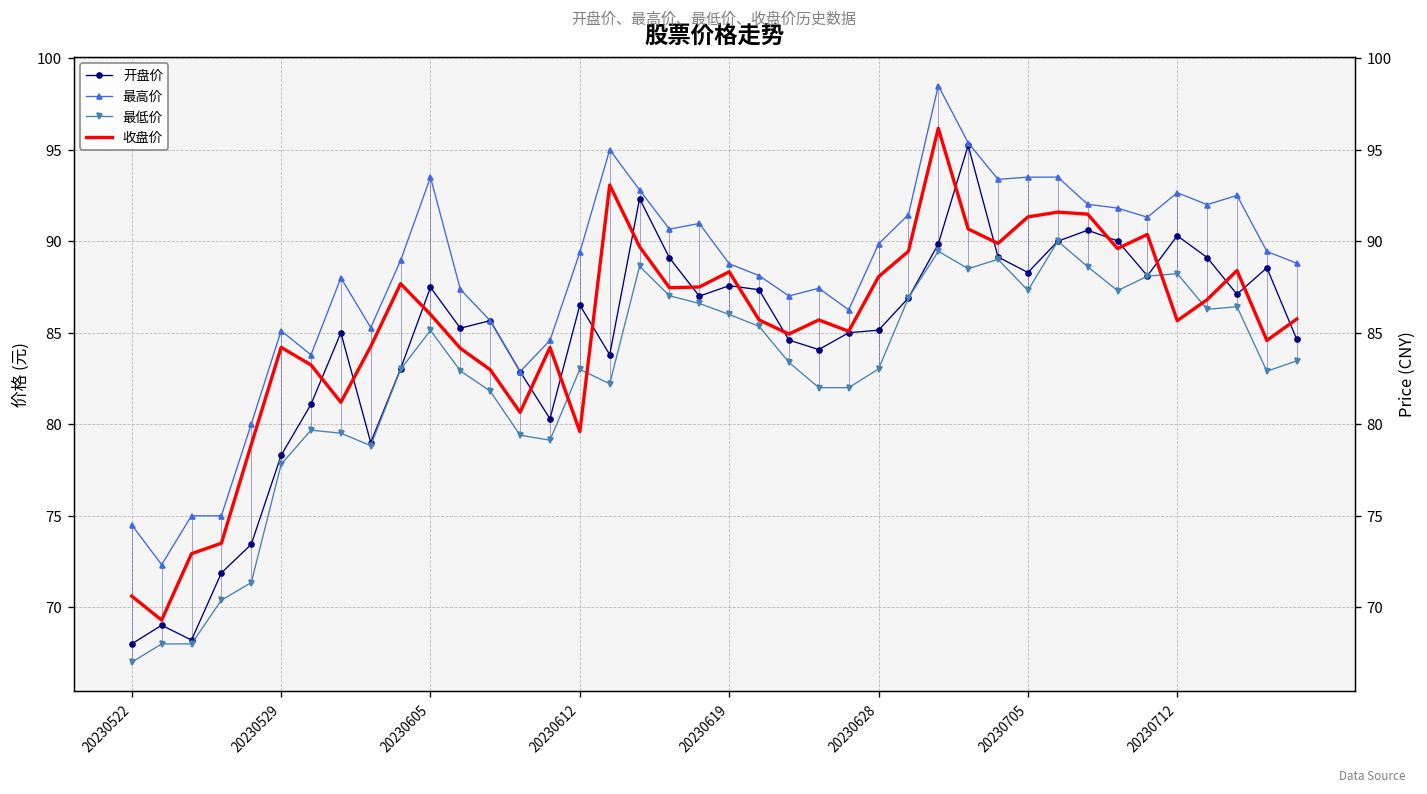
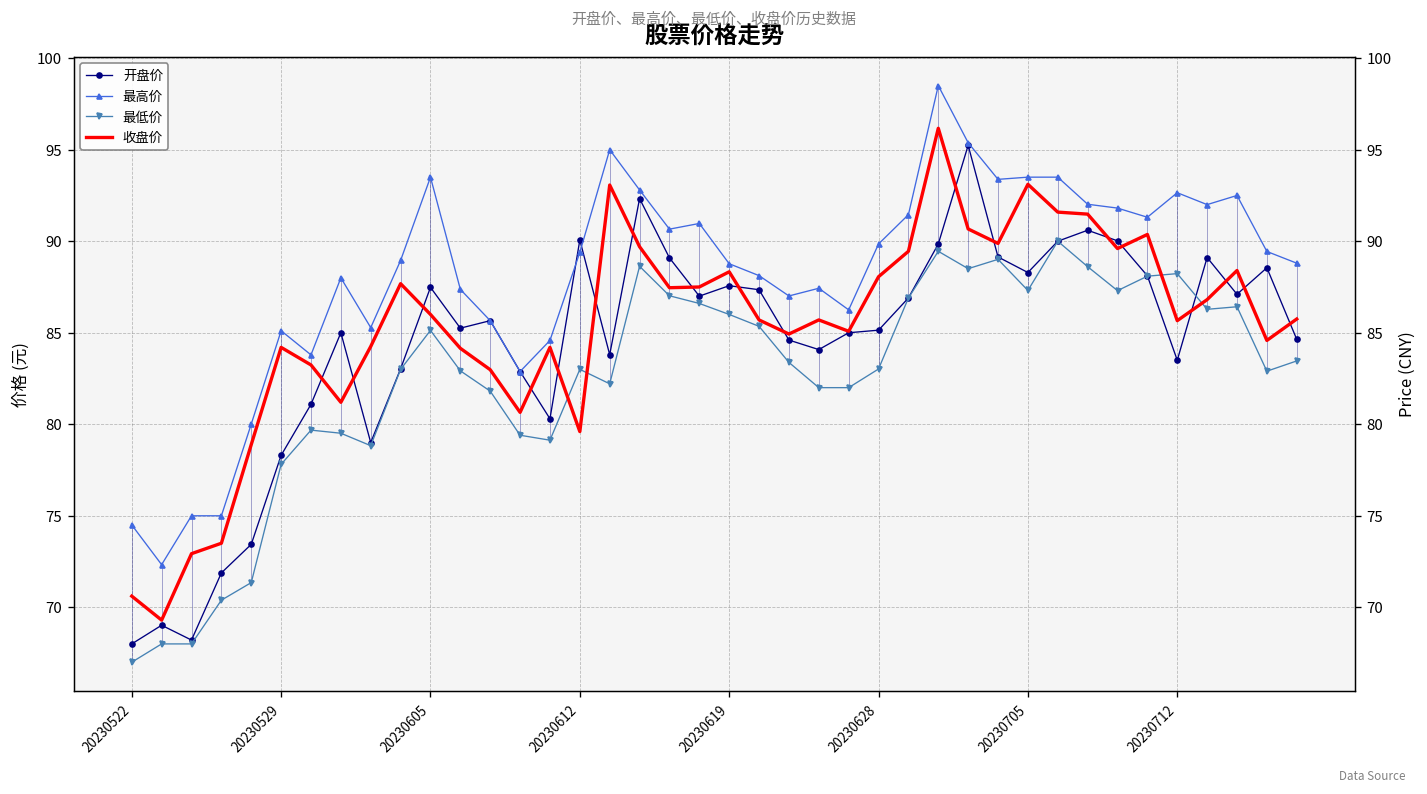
  {
    "开盘价": {
      "20230522": 68.0,
      "20230529": 78.3,
      "20230605": 87.5,
-     "20230612": 86.5,
+     "20230612": 90.1,
      "20230619": 87.6,
      "20230628": 85.1,
      "20230705": 88.3,
-     "20230712": 90.3
+     "20230712": 83.5
    },
    "收盘价": {
      "20230522": 70.6,
      "20230529": 84.2,
      "20230605": 86.0,
      "20230612": 79.6,
      "20230619": 88.3,
      "20230628": 88.1,
-     "20230705": 91.3,
+     "20230705": 93.1,
      "20230712": 85.7
    }
  }
